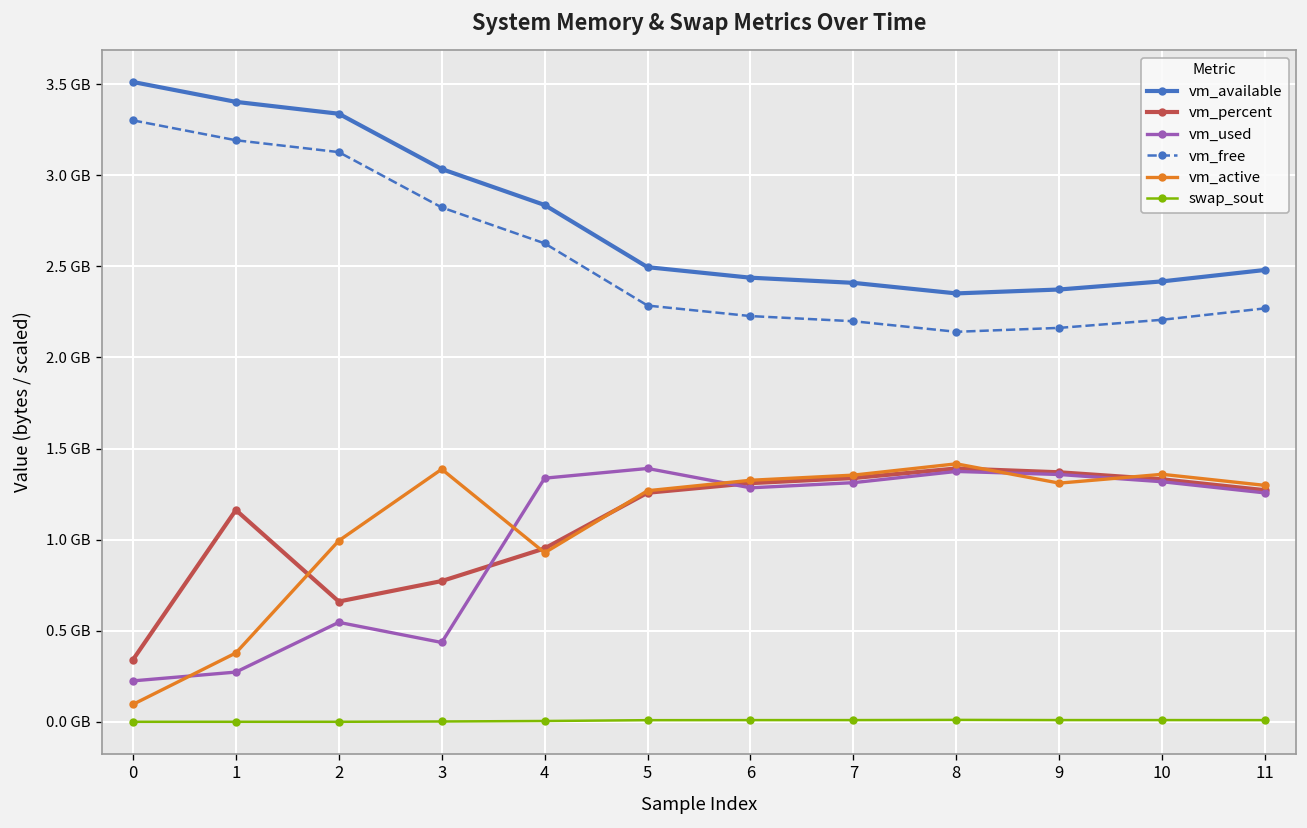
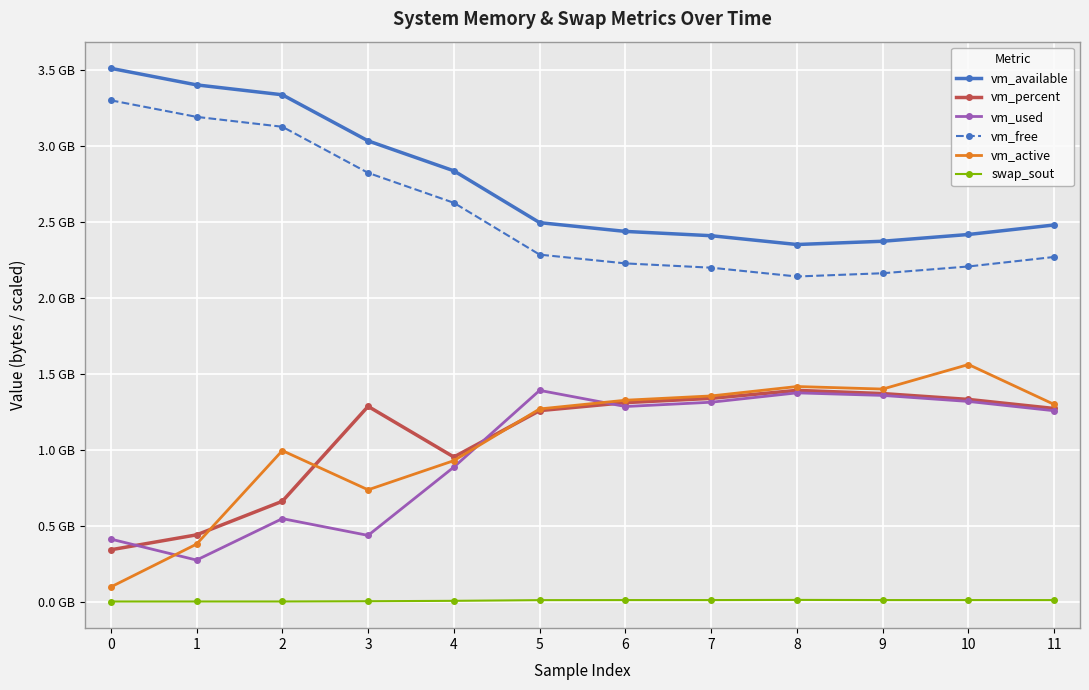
  {
    "vm_percent": {
      "0": "0.34 GB",
-     "1": "1.16 GB",
+     "1": "0.44 GB",
      "2": "0.66 GB",
-     "3": "0.77 GB",
+     "3": "1.29 GB",
      "4": "0.95 GB"
    },
    "vm_used": {
-     "0": "0.22 GB",
+     "0": "0.41 GB",
      "1": "0.27 GB",
      "2": "0.55 GB",
      "3": "0.44 GB",
-     "4": "1.34 GB",
+     "4": "0.89 GB",
      "5": "1.39 GB",
      "6": "1.28 GB",
      "7": "1.31 GB"
    },
    "vm_active": {
      "0": "0.10 GB",
      "1": "0.38 GB",
      "2": "0.99 GB",
-     "3": "1.39 GB",
+     "3": "0.74 GB",
      "4": "0.93 GB",
      "8": "1.42 GB",
-     "9": "1.31 GB",
-     "10": "1.36 GB",
+     "9": "1.40 GB",
+     "10": "1.56 GB",
      "11": "1.30 GB"
    },
    "swap_sout": {
      "0": "0.00 GB",
      "1": "0.00 GB",
      "2": "0.00 GB",
      "3": "0.00 GB",
      "4": "0.00 GB",
      "5": "0.01 GB",
      "6": "0.01 GB",
      "7": "0.01 GB",
      "8": "0.01 GB",
      "9": "0.01 GB",
      "10": "0.01 GB",
      "11": "0.01 GB"
    }
  }
